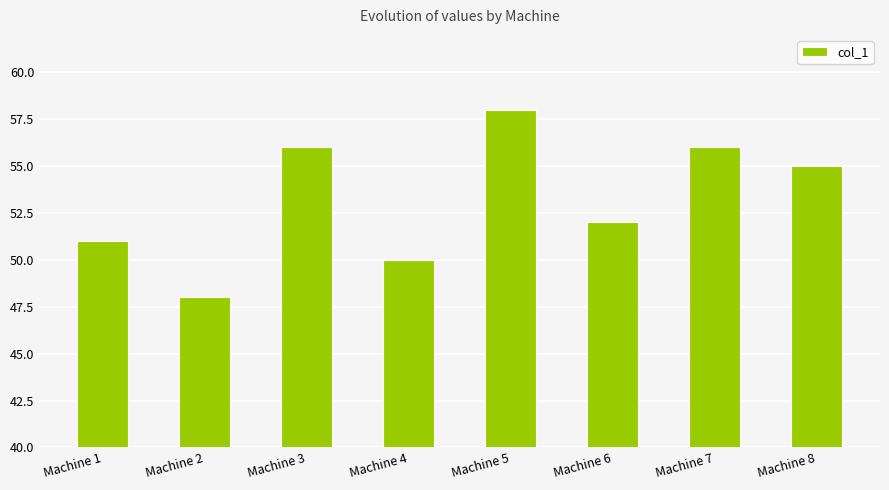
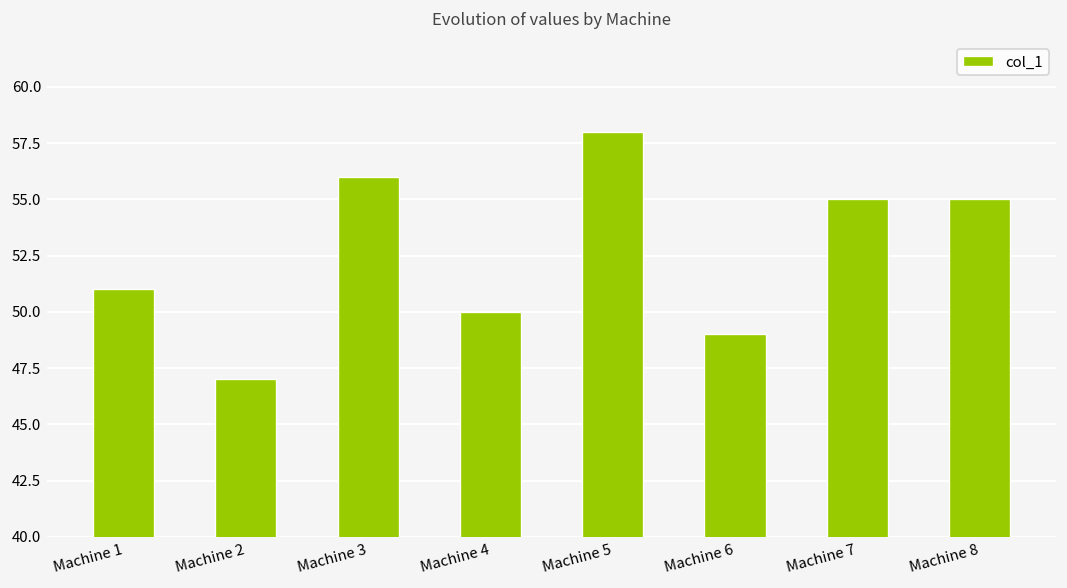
  {
    "Machine 1": 51,
-   "Machine 2": 48,
+   "Machine 2": 47,
    "Machine 3": 56,
    "Machine 4": 50,
    "Machine 5": 58,
-   "Machine 6": 52,
-   "Machine 7": 56,
+   "Machine 6": 49,
+   "Machine 7": 55,
    "Machine 8": 55
  }
